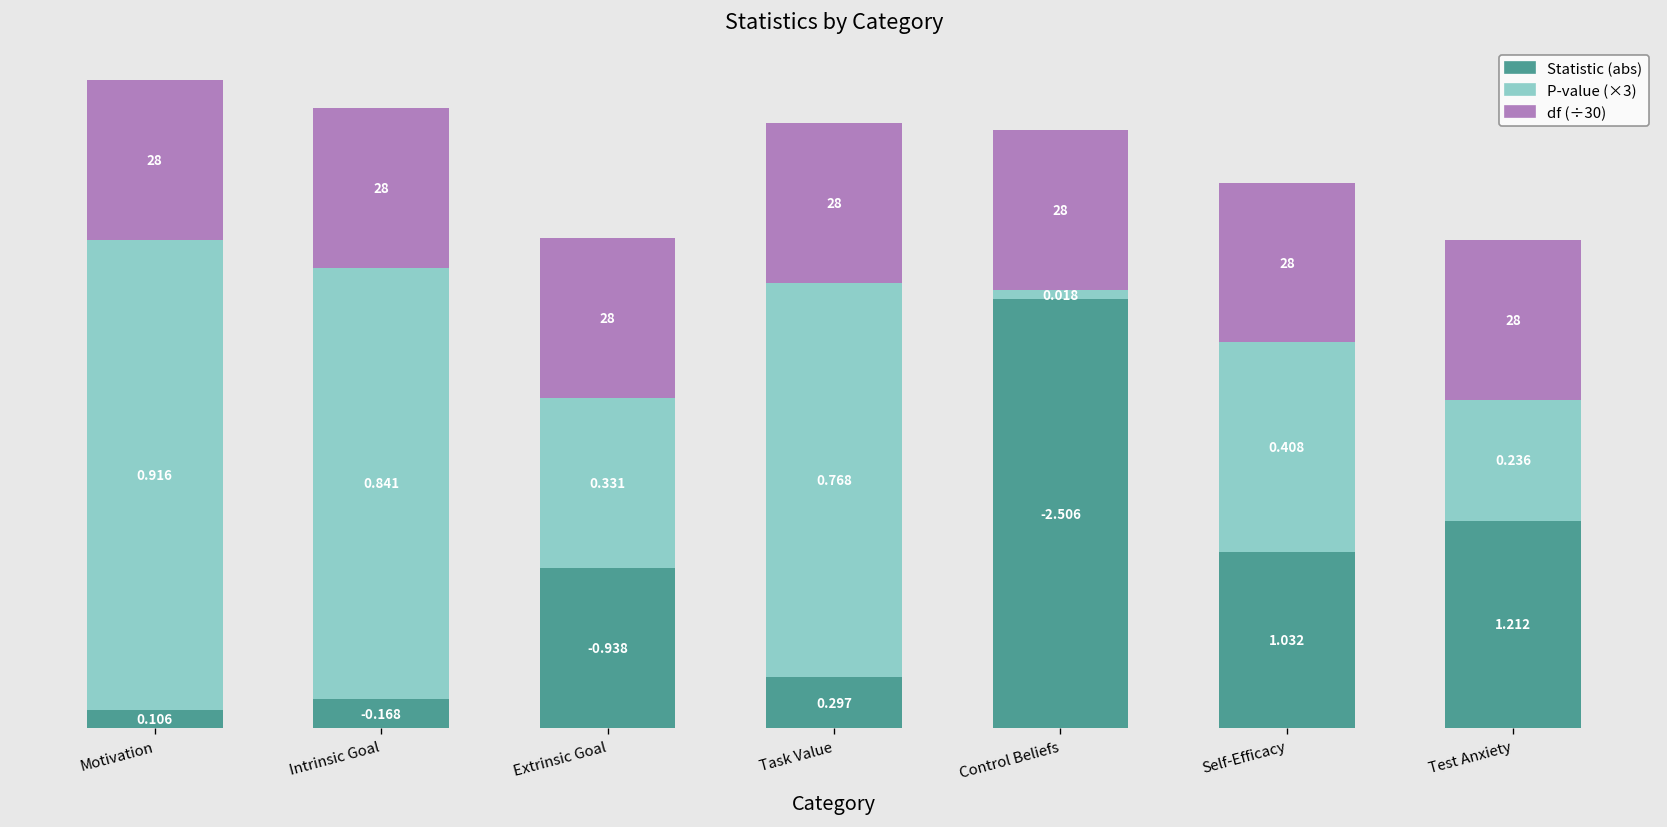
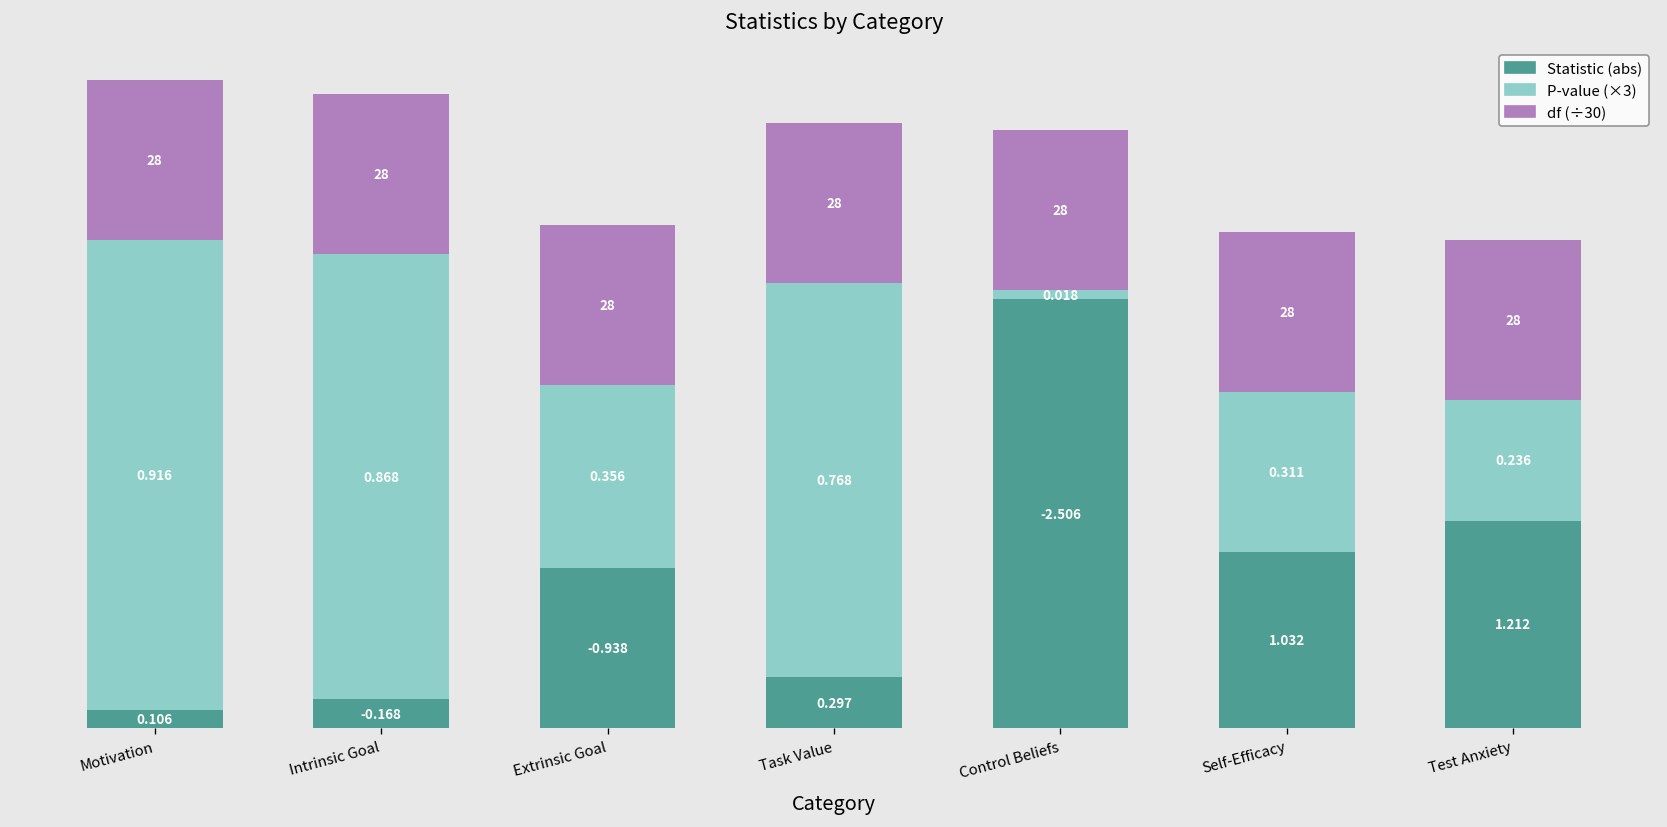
  {
    "Statistic (abs)": {
      "Motivation": 0.106,
      "Task Value": 0.297,
      "Self-Efficacy": 1.032,
      "Test Anxiety": 1.212
    },
    "P-value (×3)": {
-     "Intrinsic Goal": 0.841,
-     "Extrinsic Goal": 0.331,
-     "Self-Efficacy": 0.408
+     "Intrinsic Goal": 0.868,
+     "Extrinsic Goal": 0.356,
+     "Self-Efficacy": 0.311
    }
  }
